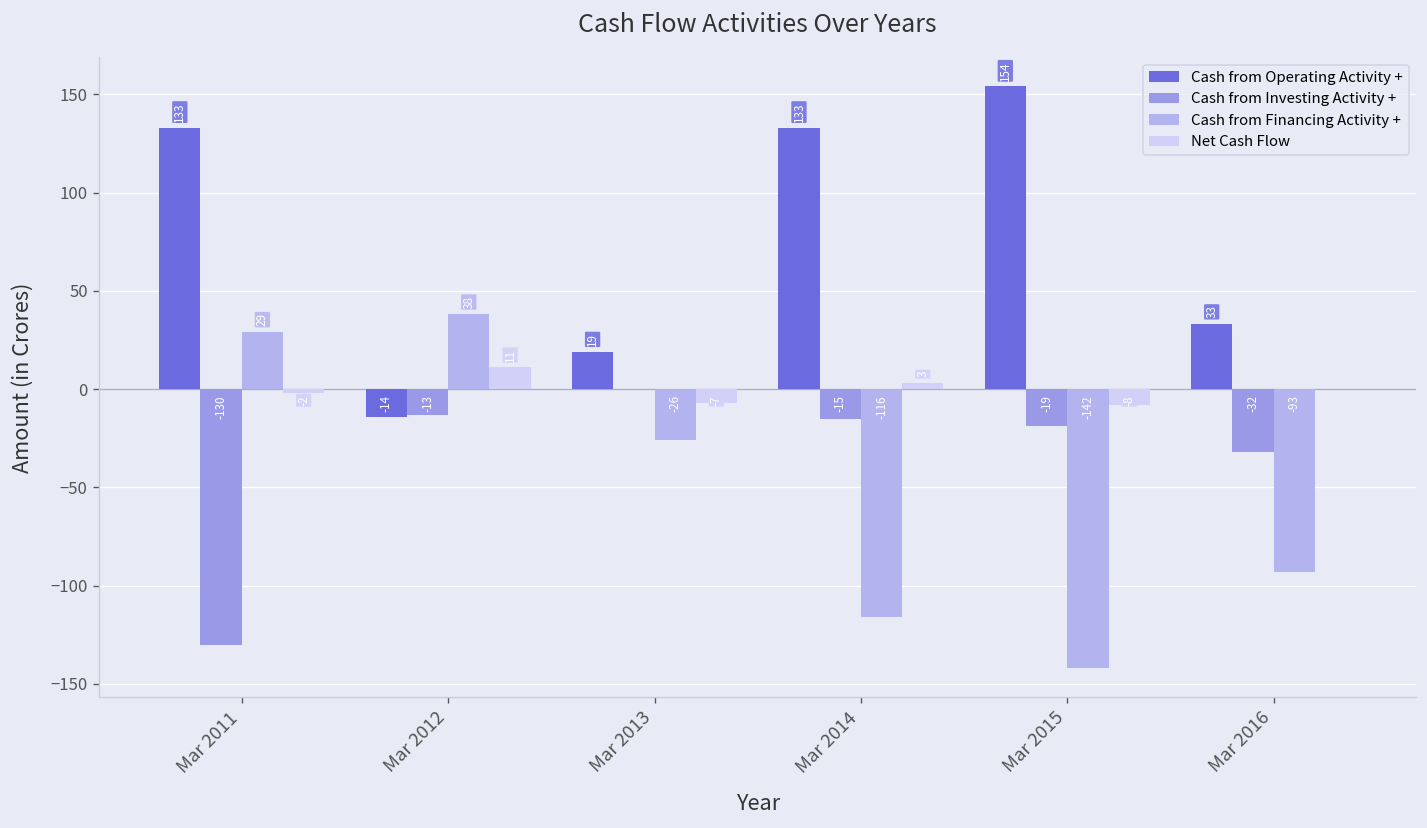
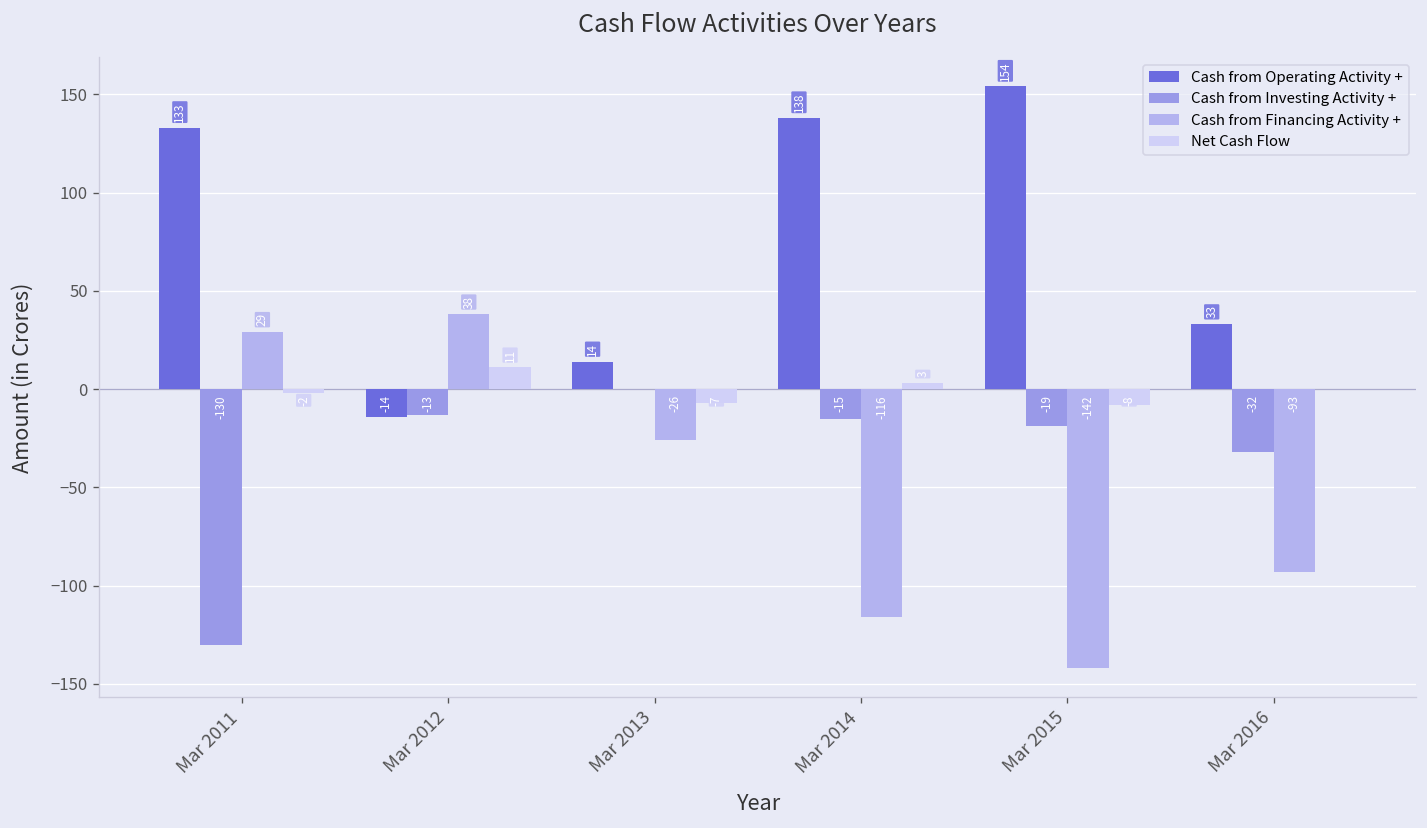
  {
    "Cash from Operating Activity +": {
-     "Mar 2013": 19,
-     "Mar 2014": 133
+     "Mar 2013": 14,
+     "Mar 2014": 138
    }
  }
